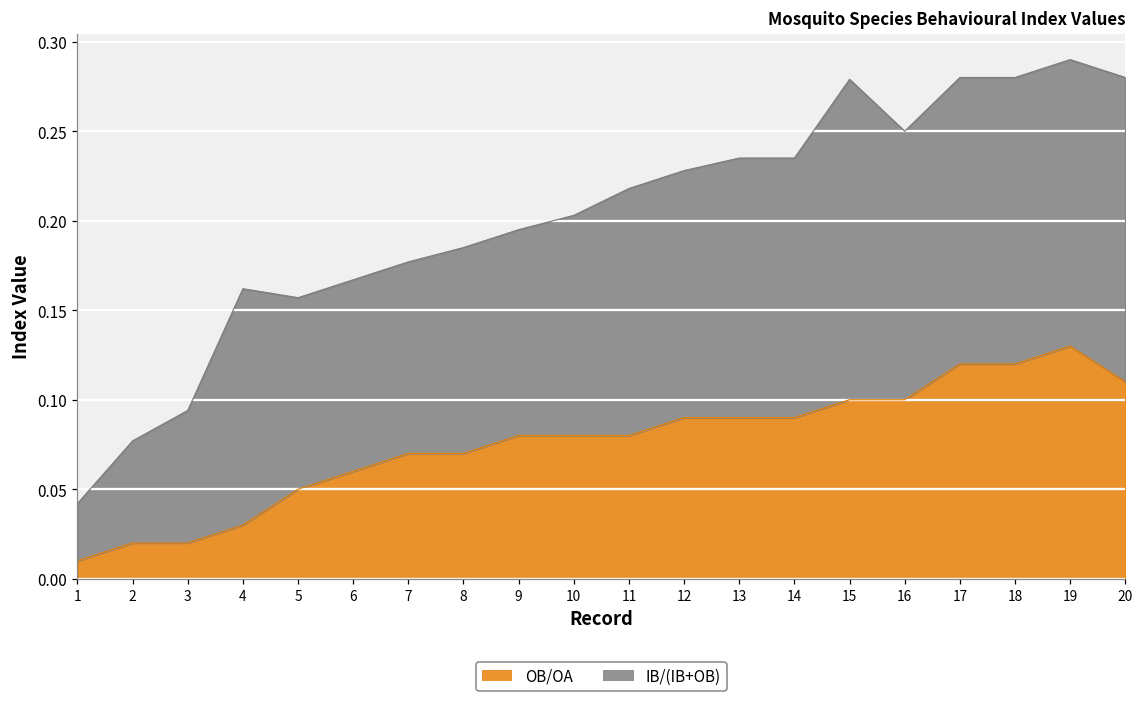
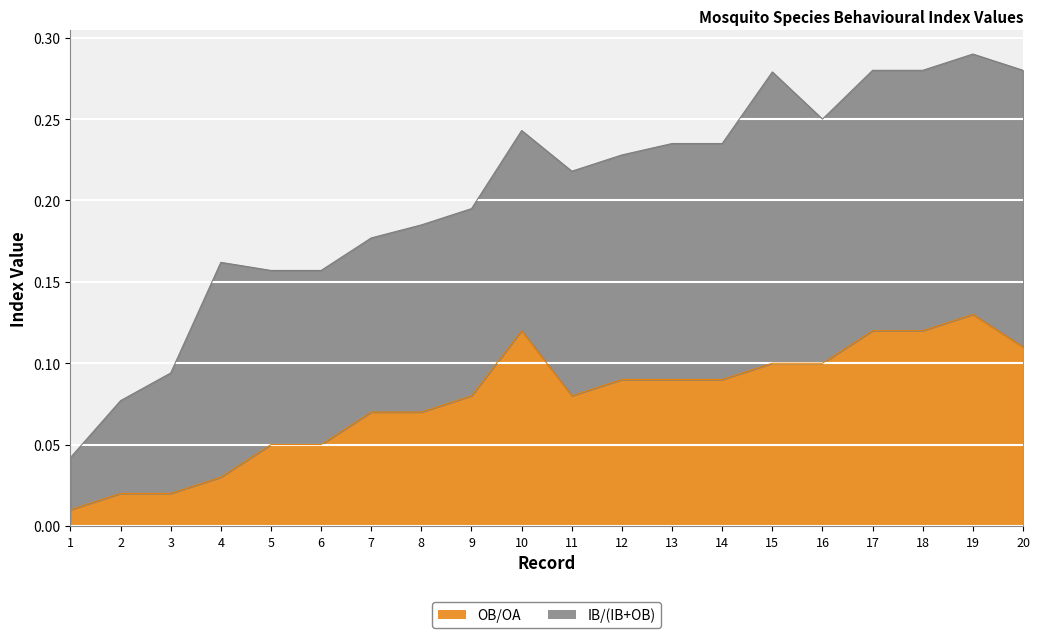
  {
    "OB/OA": {
      "1": 0.01,
      "2": 0.02,
      "3": 0.02,
      "4": 0.03,
      "5": 0.05,
-     "6": 0.06,
+     "6": 0.05,
      "7": 0.07,
      "8": 0.07,
      "9": 0.08,
-     "10": 0.08,
+     "10": 0.12,
      "11": 0.08,
      "12": 0.09,
      "13": 0.09,
      "14": 0.09,
      "15": 0.10,
      "16": 0.10,
      "17": 0.12,
      "18": 0.12,
      "19": 0.13,
      "20": 0.11
    },
    "IB/(IB+OB)": {
      "1": 0.032,
      "2": 0.057,
      "3": 0.074,
      "4": 0.132,
      "5": 0.107,
      "6": 0.107,
      "7": 0.107,
      "8": 0.115,
      "9": 0.115,
      "10": 0.123,
      "11": 0.138,
      "12": 0.138,
      "13": 0.145,
      "14": 0.145,
      "15": 0.18,
      "16": 0.15,
      "17": 0.16,
      "18": 0.16,
      "19": 0.16,
      "20": 0.17
    }
  }
